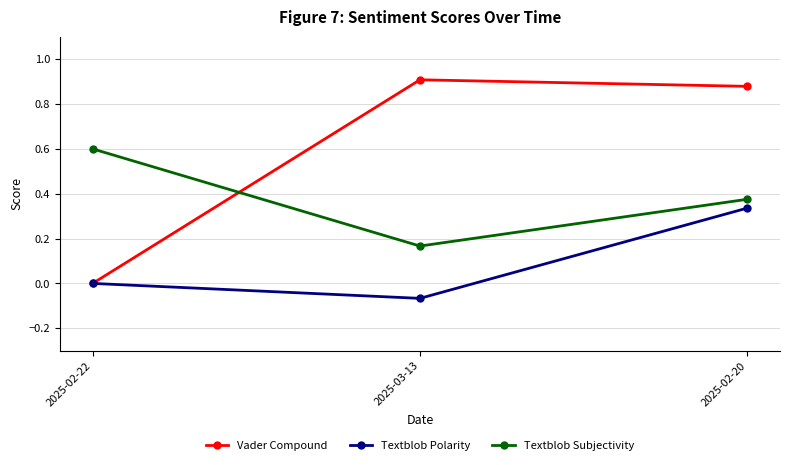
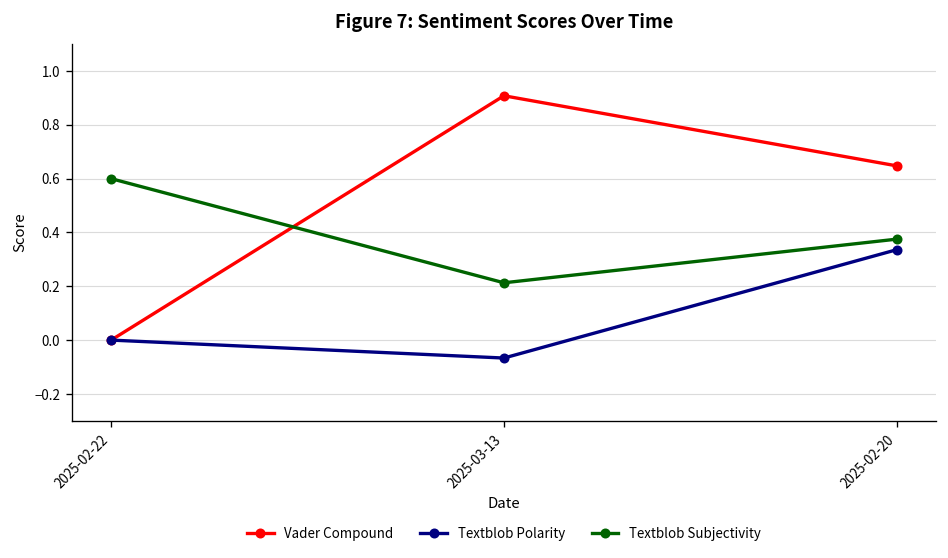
  {
    "Vader Compound": {
      "2025-03-13": 0.91,
-     "2025-02-20": 0.88
+     "2025-02-20": 0.65
    },
    "Textblob Polarity": {
      "2025-03-13": -0.07,
      "2025-02-20": 0.34
    },
    "Textblob Subjectivity": {
      "2025-02-22": 0.60,
-     "2025-03-13": 0.17,
+     "2025-03-13": 0.21,
      "2025-02-20": 0.38
    }
  }
